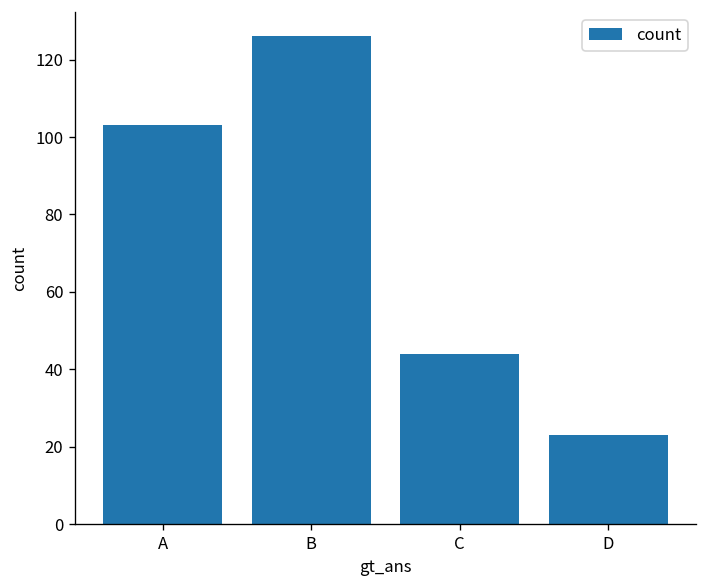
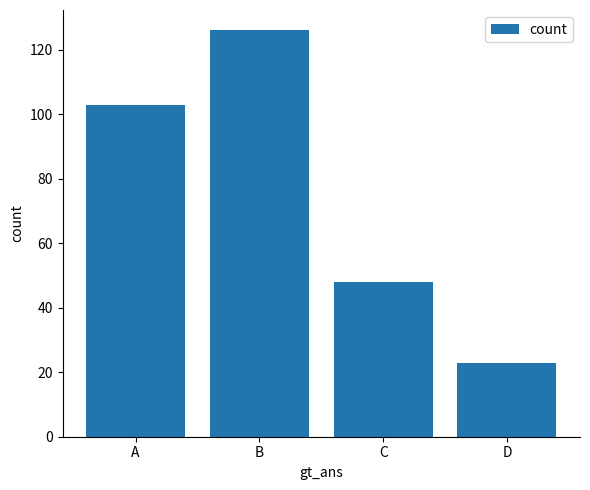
  {
    "A": 103,
    "B": 126,
-   "C": 44,
+   "C": 48,
    "D": 23
  }
